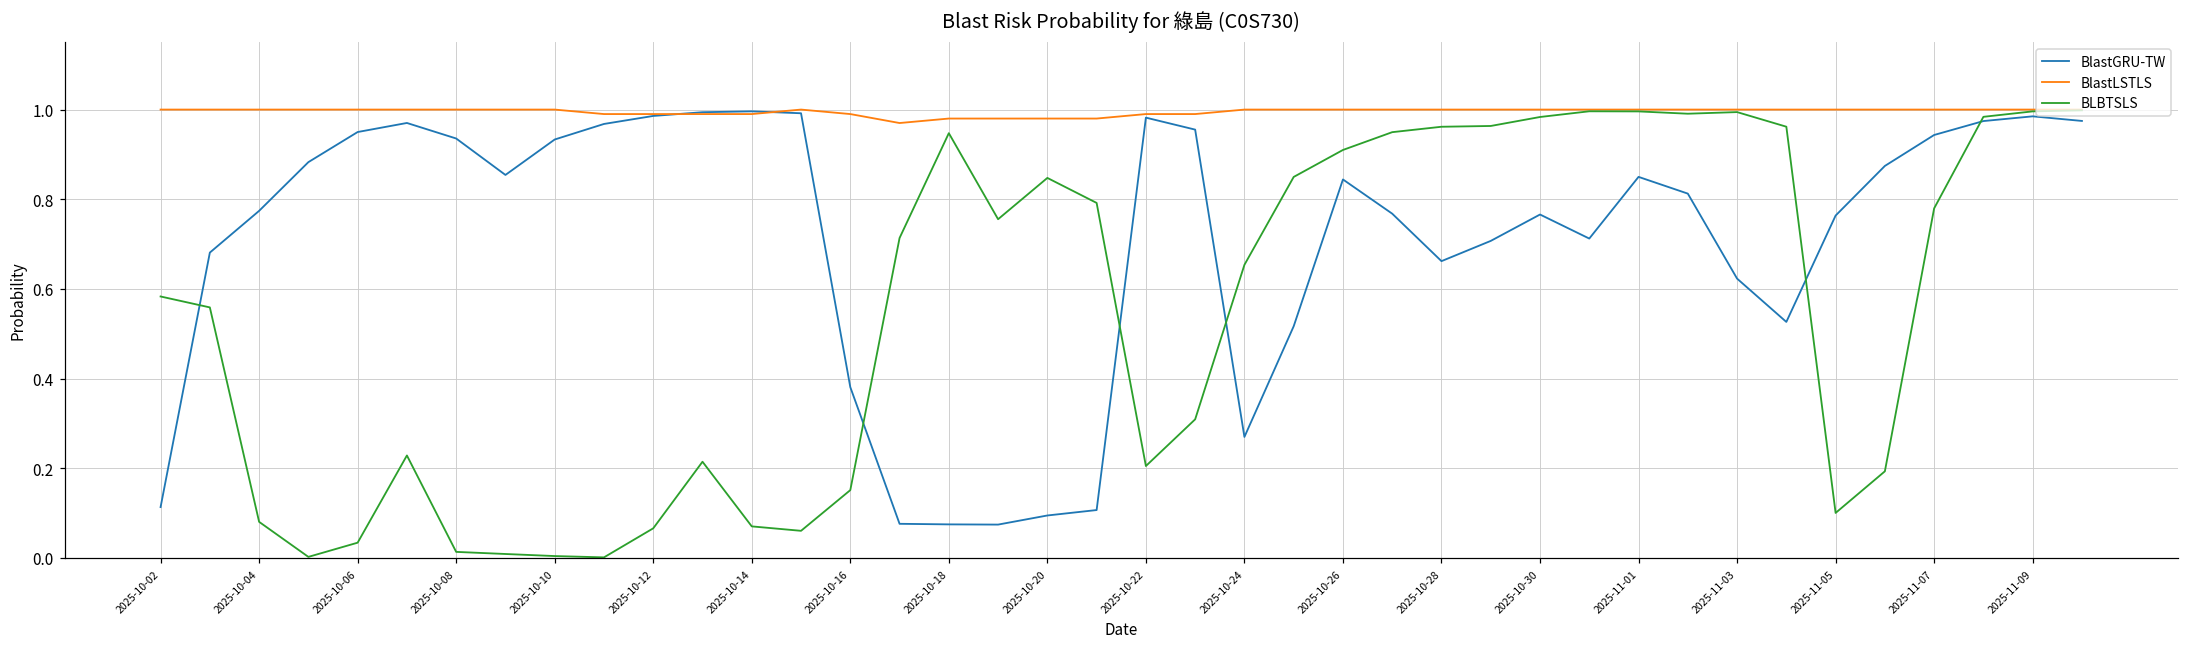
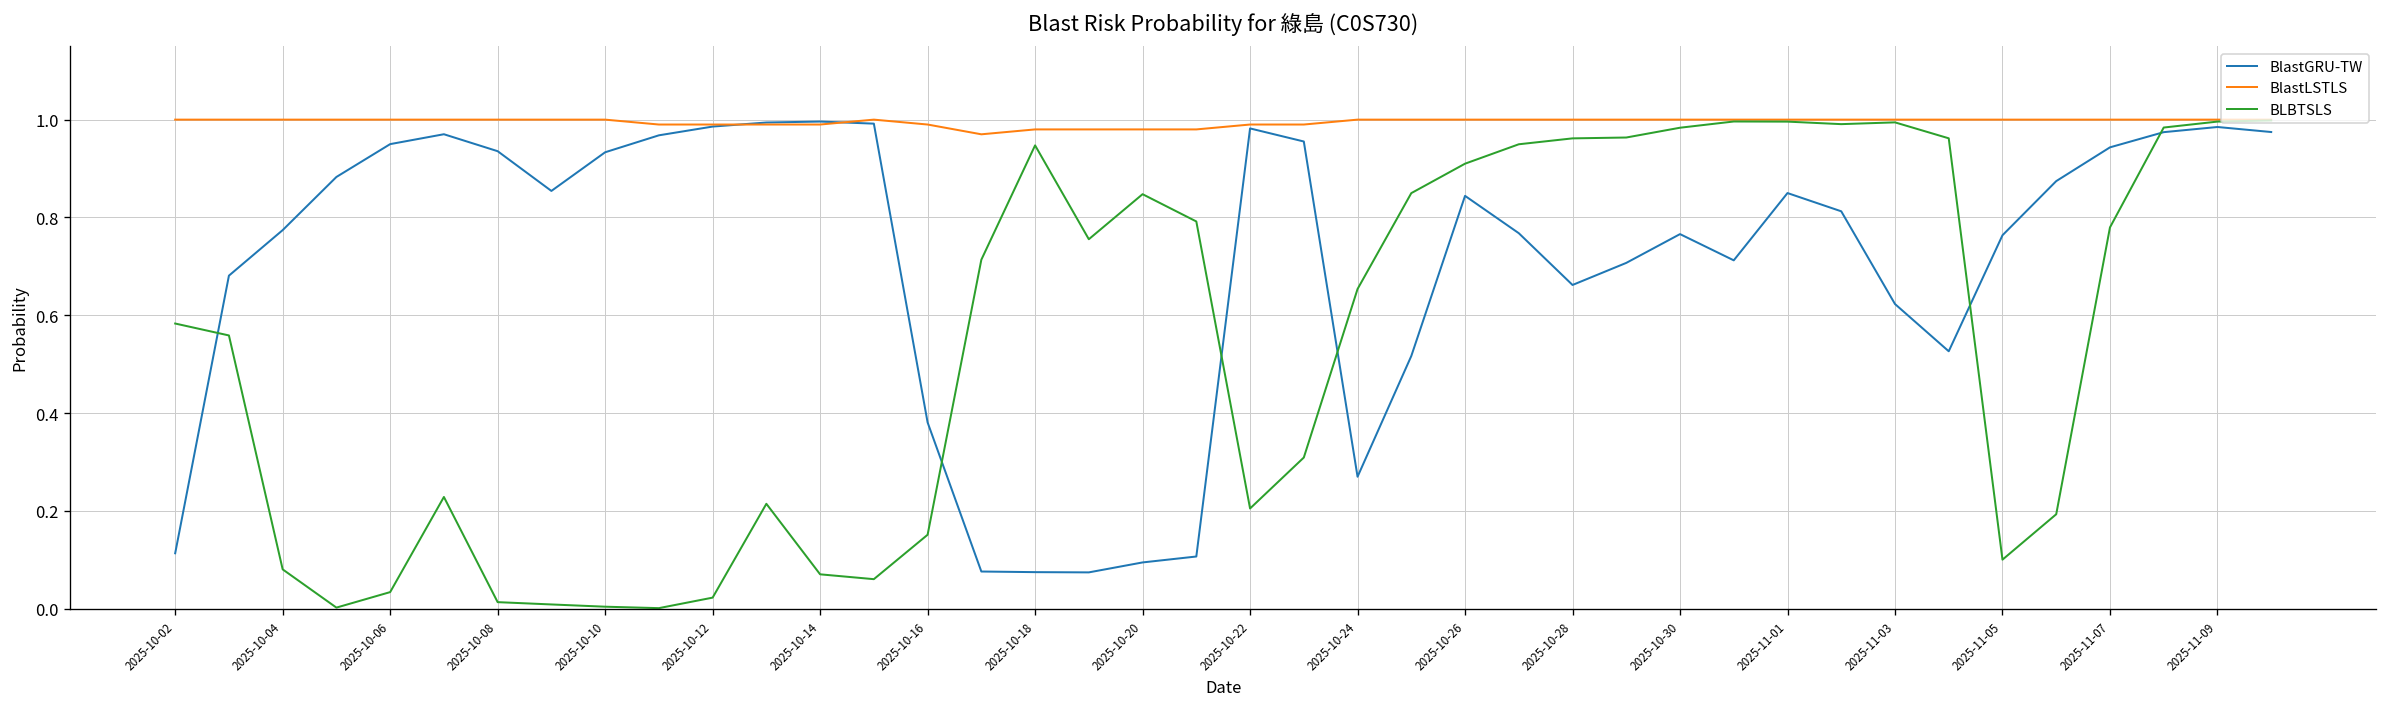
  {
    "BlastGRU-TW": {
      "2025-10-02": 0.11,
      "2025-10-04": 0.77,
      "2025-10-06": 0.95,
      "2025-10-08": 0.94,
      "2025-10-10": 0.93,
      "2025-10-16": 0.38,
      "2025-10-18": 0.07,
      "2025-10-20": 0.09,
      "2025-10-22": 0.98,
      "2025-10-24": 0.27,
      "2025-10-26": 0.84,
      "2025-10-28": 0.66,
      "2025-10-30": 0.77,
      "2025-11-01": 0.85,
      "2025-11-03": 0.62,
      "2025-11-05": 0.76,
      "2025-11-07": 0.94,
      "2025-11-09": 0.98
    },
    "BlastLSTLS": {
      "2025-10-02": 1.00,
      "2025-10-04": 1.00,
      "2025-10-06": 1.00,
      "2025-10-08": 1.00,
      "2025-10-10": 1.00,
      "2025-10-16": 0.99,
      "2025-10-18": 0.98,
      "2025-10-20": 0.98,
      "2025-10-22": 0.99,
      "2025-10-24": 1.00,
      "2025-10-26": 1.00,
      "2025-10-28": 1.00,
      "2025-10-30": 1.00,
      "2025-11-05": 1.00,
      "2025-11-07": 1.00
    },
    "BLBTSLS": {
      "2025-10-02": 0.58,
      "2025-10-04": 0.08,
      "2025-10-06": 0.03,
      "2025-10-08": 0.01,
      "2025-10-10": 0.00,
-     "2025-10-12": 0.07,
+     "2025-10-12": 0.02,
      "2025-10-14": 0.07,
      "2025-10-16": 0.15,
      "2025-10-18": 0.95,
      "2025-10-20": 0.85,
      "2025-10-22": 0.20,
      "2025-10-24": 0.65,
      "2025-10-26": 0.91,
      "2025-10-28": 0.96,
      "2025-10-30": 0.98,
      "2025-11-05": 0.10,
      "2025-11-07": 0.78
    }
  }
